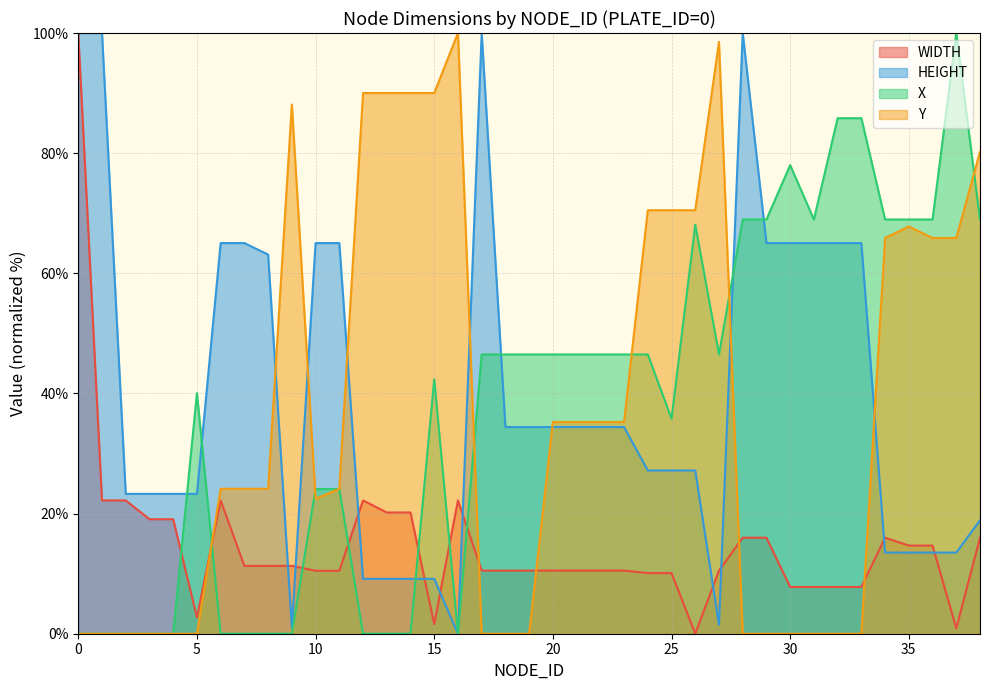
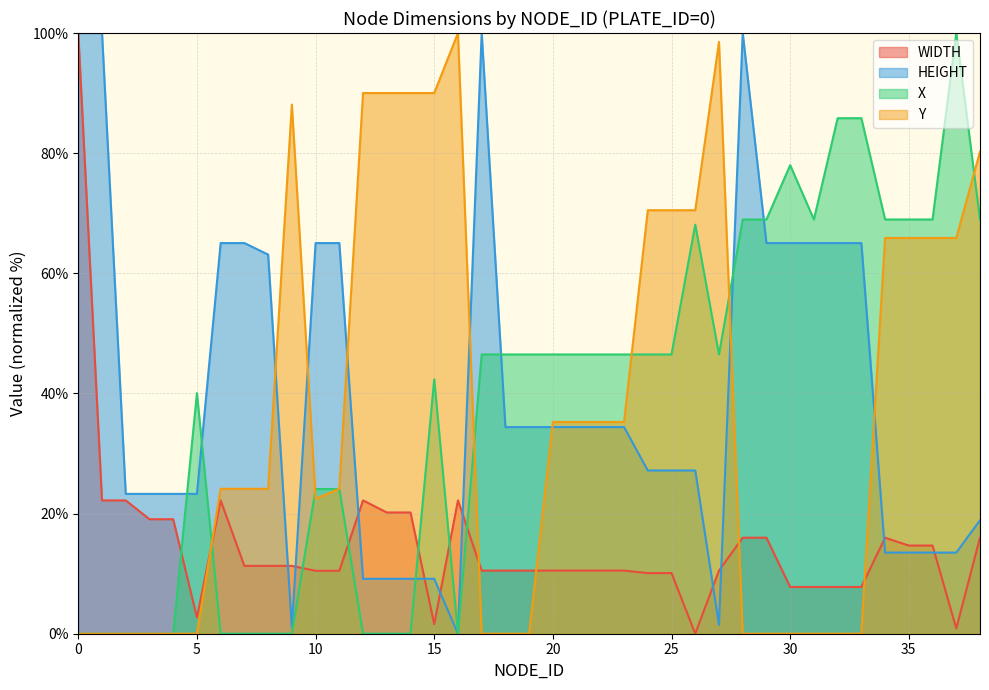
  {
    "WIDTH": {
      "5": "3%",
      "10": "10%",
      "15": "2%",
      "20": "11%",
      "25": "10%",
      "30": "8%",
      "35": "15%"
    },
    "HEIGHT": {
      "5": "23%",
      "10": "65%",
      "15": "9%",
      "20": "34%",
      "25": "27%",
      "30": "65%",
      "35": "14%"
    },
    "X": {
      "5": "40%",
      "10": "24%",
      "15": "42%",
      "20": "46%",
-     "25": "36%",
+     "25": "46%",
      "30": "78%",
      "35": "69%"
    },
    "Y": {
      "5": "0%",
      "10": "22%",
      "15": "90%",
      "20": "35%",
      "25": "70%",
      "30": "0%",
-     "35": "68%"
+     "35": "66%"
    }
  }
